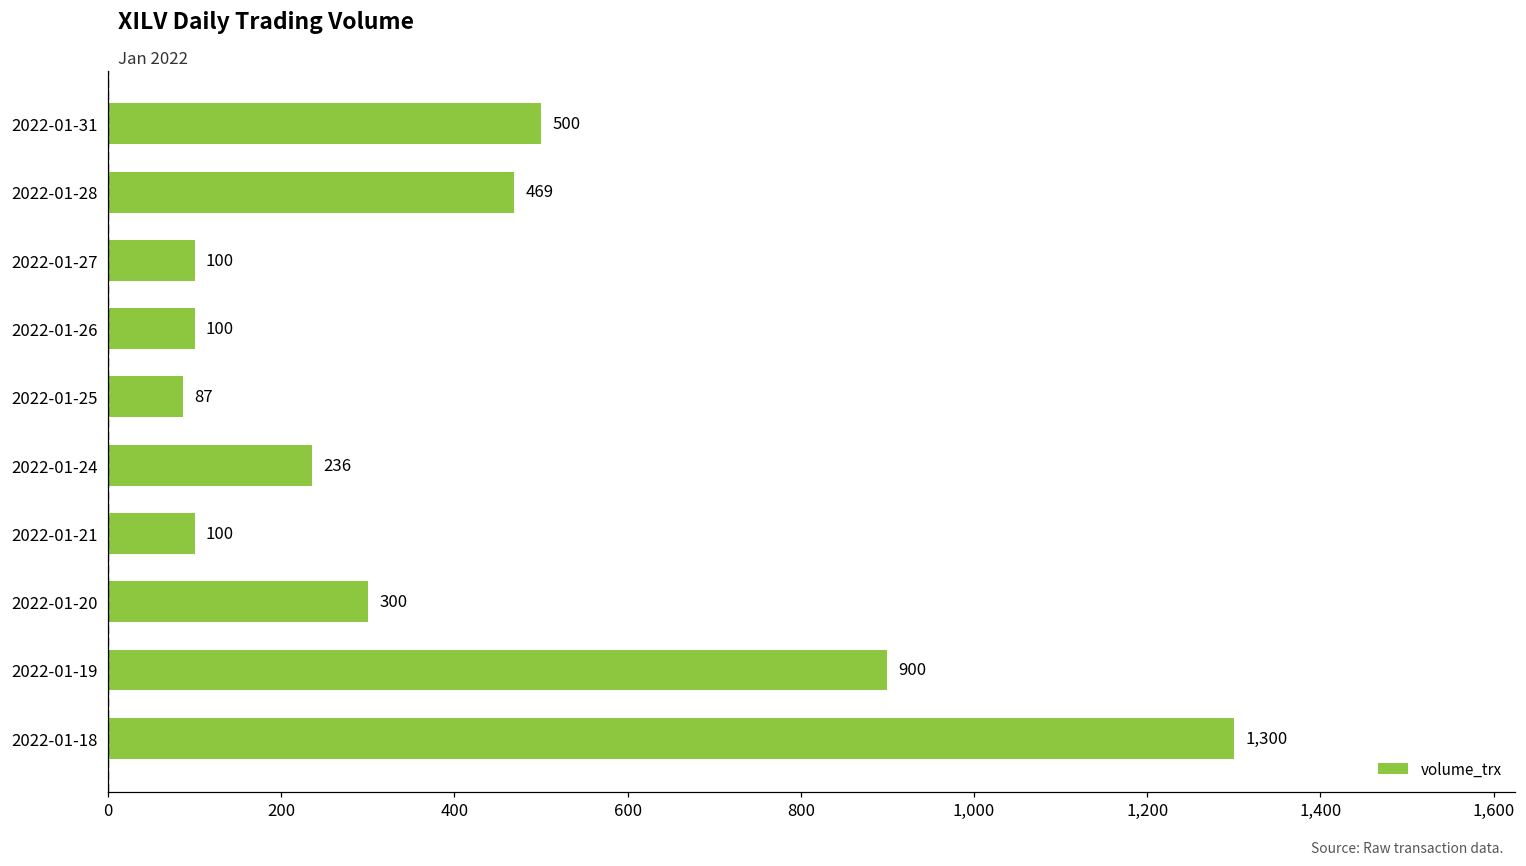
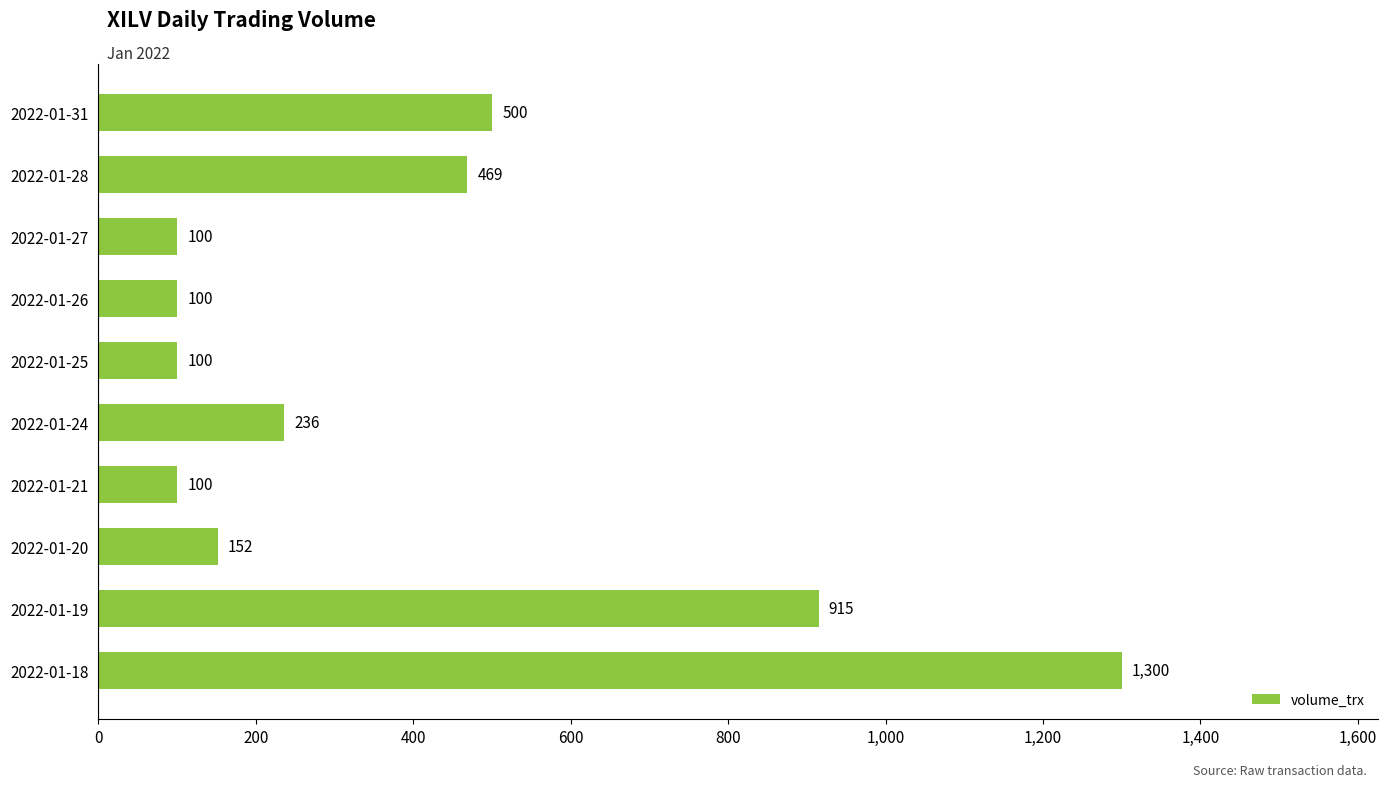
  {
    "2022-01-31": "500",
    "2022-01-28": "469",
    "2022-01-27": "100",
    "2022-01-26": "100",
-   "2022-01-25": "87",
+   "2022-01-25": "100",
    "2022-01-24": "236",
    "2022-01-21": "100",
-   "2022-01-20": "300",
-   "2022-01-19": "900",
+   "2022-01-20": "152",
+   "2022-01-19": "915",
    "2022-01-18": "1,300"
  }
